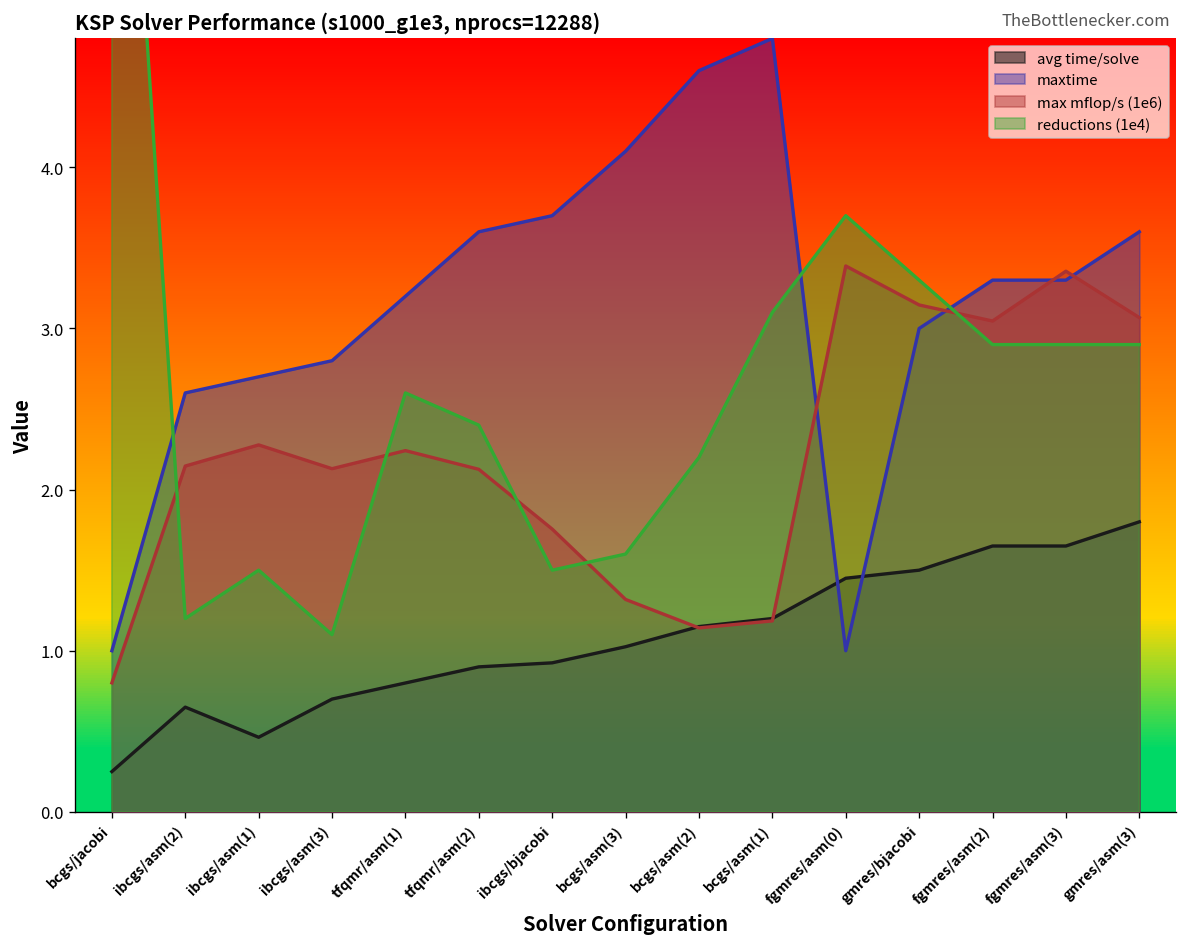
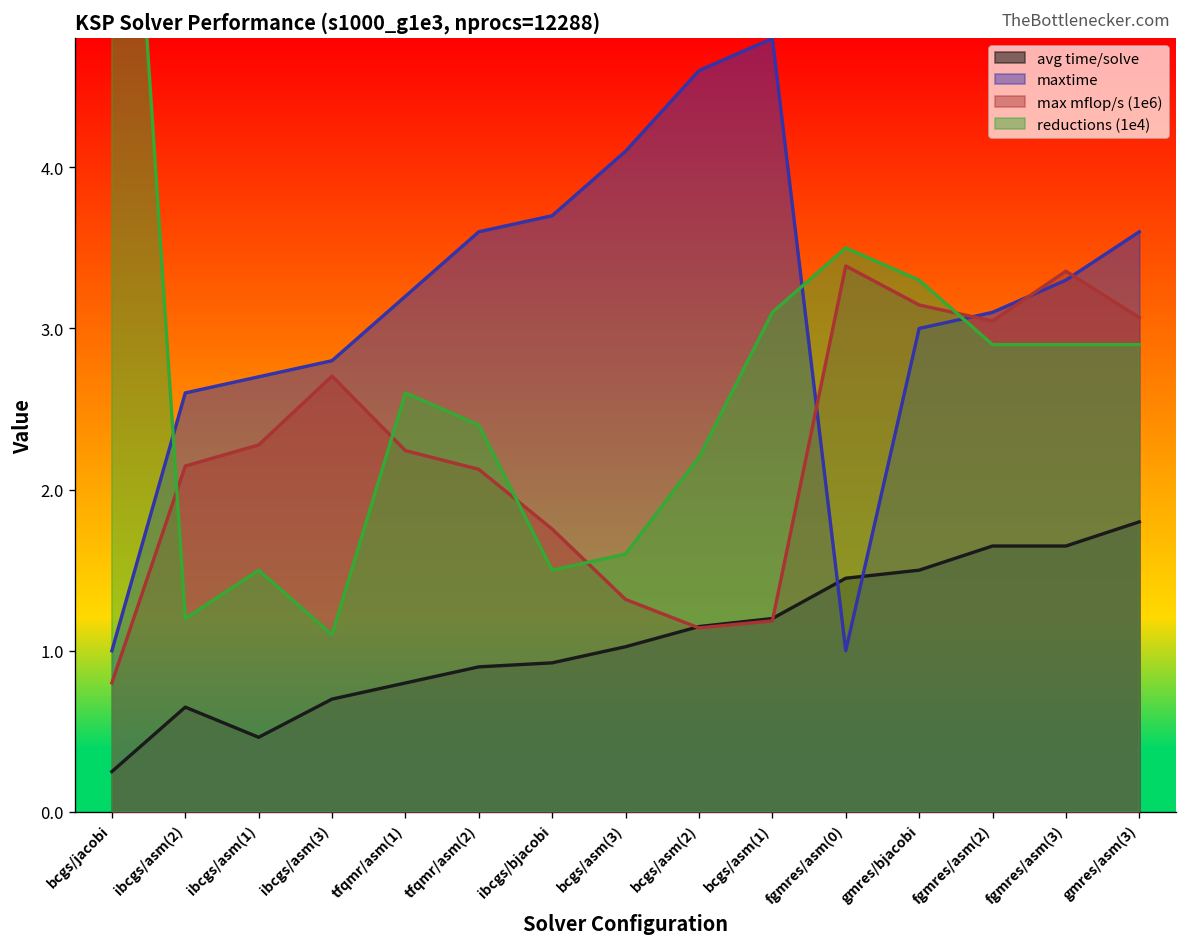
  {
    "avg time/solve": {
      "bcgs/jacobi": 0.25,
      "ibcgs/asm(2)": 0.65,
      "ibcgs/asm(1)": 0.46,
      "ibcgs/asm(3)": 0.70,
      "tfqmr/asm(1)": 0.80,
      "tfqmr/asm(2)": 0.90,
      "ibcgs/bjacobi": 0.93,
      "bcgs/asm(3)": 1.03,
      "fgmres/asm(0)": 1.45,
      "gmres/bjacobi": 1.50,
      "fgmres/asm(2)": 1.65,
      "fgmres/asm(3)": 1.65,
      "gmres/asm(3)": 1.80
    },
    "maxtime": {
      "bcgs/jacobi": 1.0,
      "ibcgs/asm(2)": 2.6,
      "ibcgs/asm(1)": 2.7,
      "ibcgs/asm(3)": 2.8,
      "tfqmr/asm(1)": 3.2,
      "tfqmr/asm(2)": 3.6,
      "ibcgs/bjacobi": 3.7,
      "bcgs/asm(3)": 4.1,
      "bcgs/asm(2)": 4.6,
      "bcgs/asm(1)": 4.8,
      "fgmres/asm(0)": 1.0,
      "gmres/bjacobi": 3.0,
-     "fgmres/asm(2)": 3.3,
+     "fgmres/asm(2)": 3.1,
      "fgmres/asm(3)": 3.3,
      "gmres/asm(3)": 3.6
    },
    "max mflop/s (1e6)": {
      "bcgs/jacobi": 0.80,
      "ibcgs/asm(2)": 2.15,
      "ibcgs/asm(1)": 2.28,
-     "ibcgs/asm(3)": 2.13,
+     "ibcgs/asm(3)": 2.70,
      "tfqmr/asm(1)": 2.24,
      "tfqmr/asm(2)": 2.13,
      "ibcgs/bjacobi": 1.75,
      "bcgs/asm(3)": 1.32,
      "fgmres/asm(0)": 3.39,
      "gmres/bjacobi": 3.15,
      "fgmres/asm(2)": 3.05,
      "fgmres/asm(3)": 3.36,
      "gmres/asm(3)": 3.07
    },
    "reductions (1e4)": {
      "ibcgs/asm(2)": 1.2,
      "ibcgs/asm(1)": 1.5,
      "ibcgs/asm(3)": 1.1,
      "tfqmr/asm(1)": 2.6,
      "tfqmr/asm(2)": 2.4,
      "ibcgs/bjacobi": 1.5,
      "bcgs/asm(3)": 1.6,
      "bcgs/asm(2)": 2.2,
      "bcgs/asm(1)": 3.1,
-     "fgmres/asm(0)": 3.7,
+     "fgmres/asm(0)": 3.5,
      "gmres/bjacobi": 3.3,
      "fgmres/asm(2)": 2.9,
      "fgmres/asm(3)": 2.9,
      "gmres/asm(3)": 2.9
    }
  }
